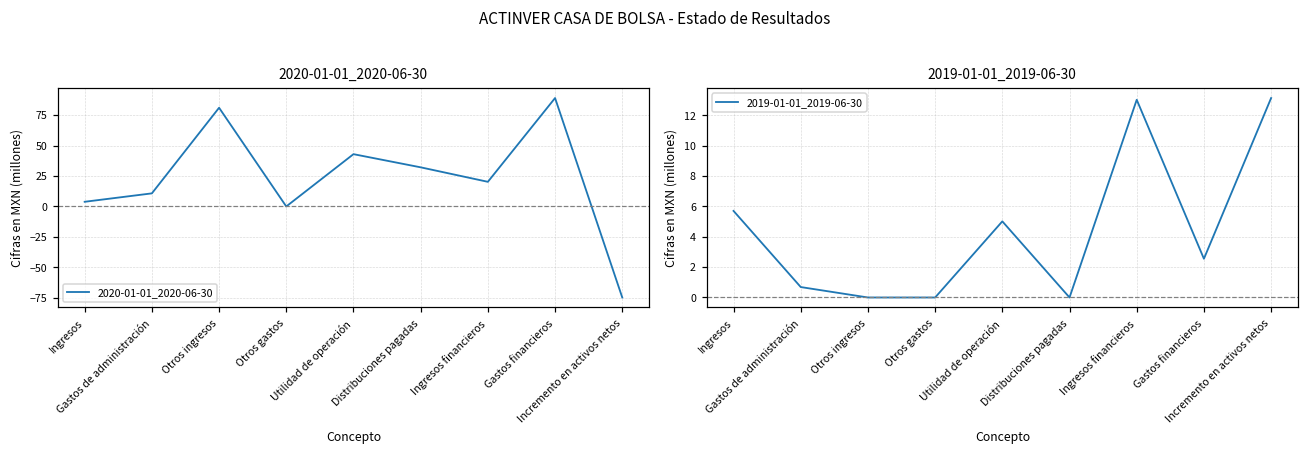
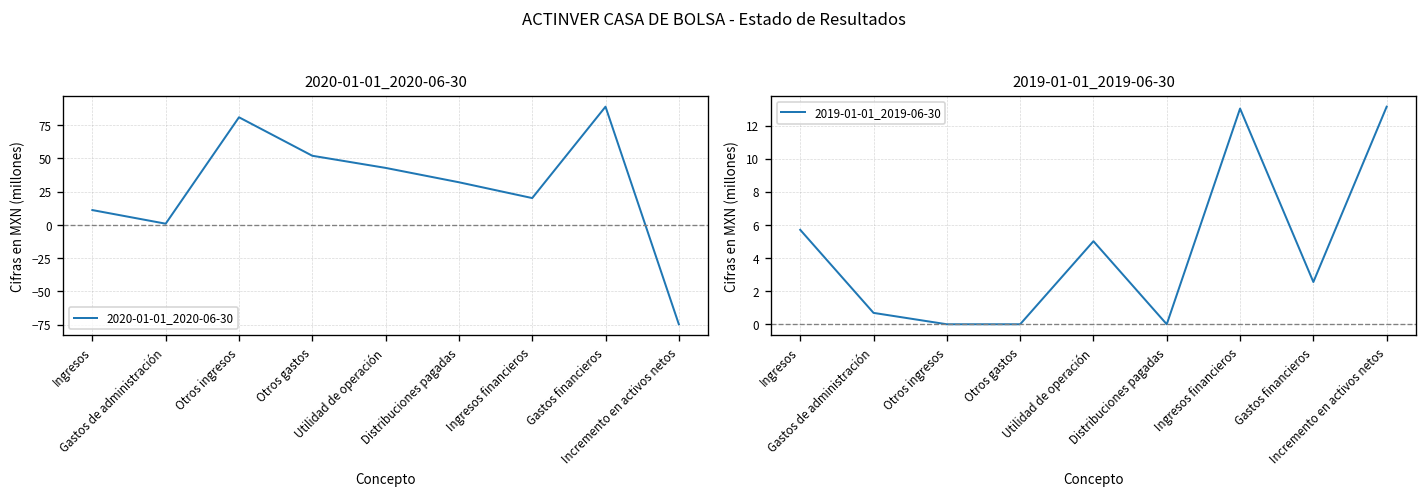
  {
    "2020-01-01_2020-06-30": {
-     "Ingresos": 4,
-     "Gastos de administración": 11,
+     "Ingresos": 11,
+     "Gastos de administración": 1,
      "Otros ingresos": 81,
-     "Otros gastos": 0,
+     "Otros gastos": 52,
      "Utilidad de operación": 43,
      "Distribuciones pagadas": 32,
      "Ingresos financieros": 20,
      "Gastos financieros": 89,
      "Incremento en activos netos": -75
    },
    "2019-01-01_2019-06-30": {
      "Ingresos": 5.7,
      "Gastos de administración": 0.7,
      "Otros ingresos": 0.0,
      "Otros gastos": 0.0,
      "Utilidad de operación": 5.0,
      "Distribuciones pagadas": 0.0,
      "Ingresos financieros": 13.0,
      "Gastos financieros": 2.6,
      "Incremento en activos netos": 13.2
    }
  }
